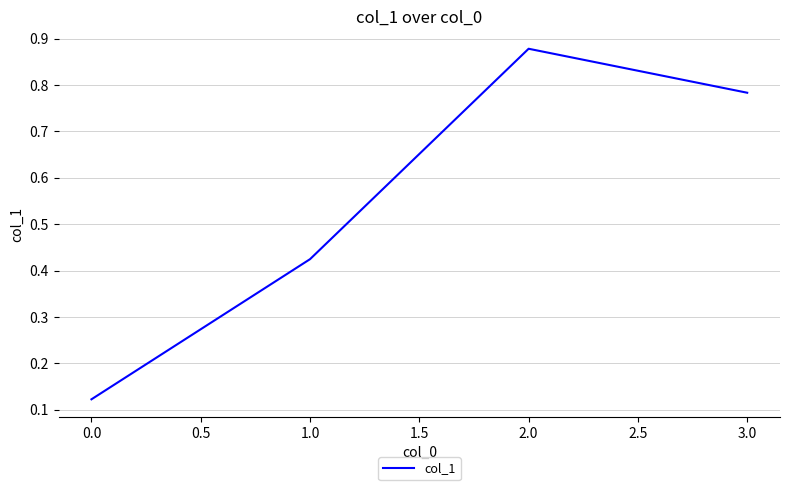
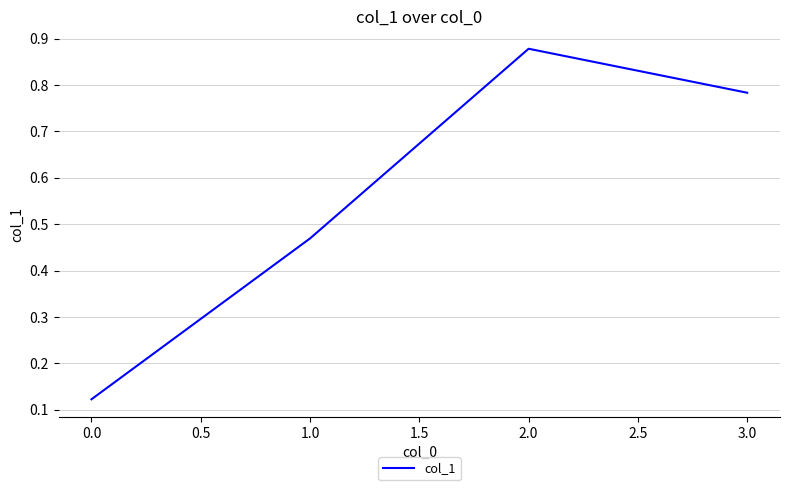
  {
    "0.0": 0.12,
-   "1.0": 0.42,
+   "1.0": 0.47,
    "2.0": 0.88,
    "3.0": 0.78
  }
